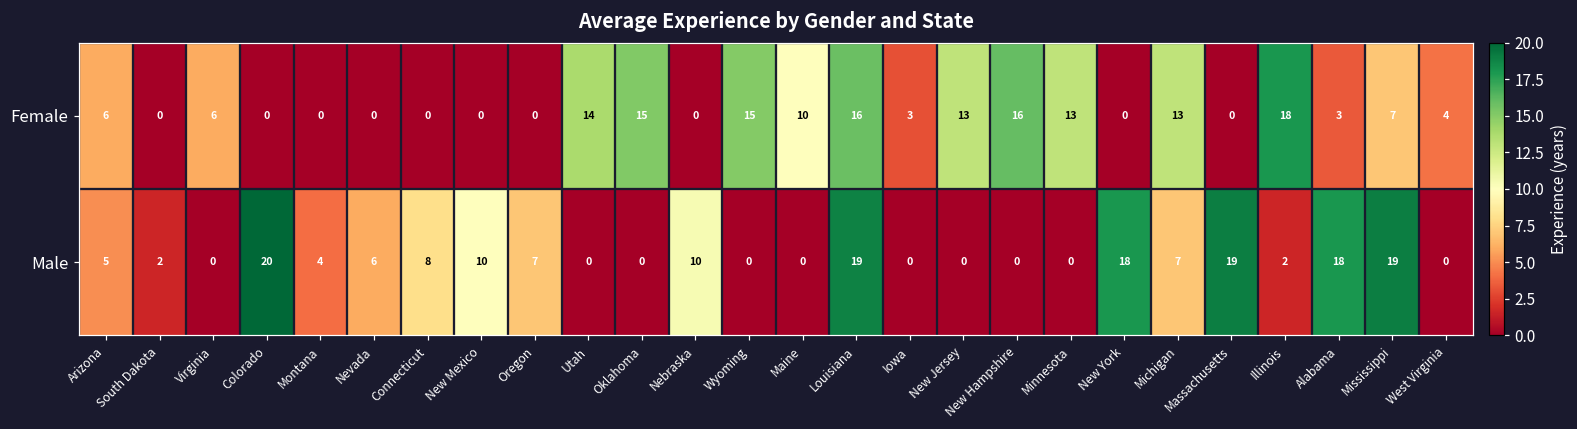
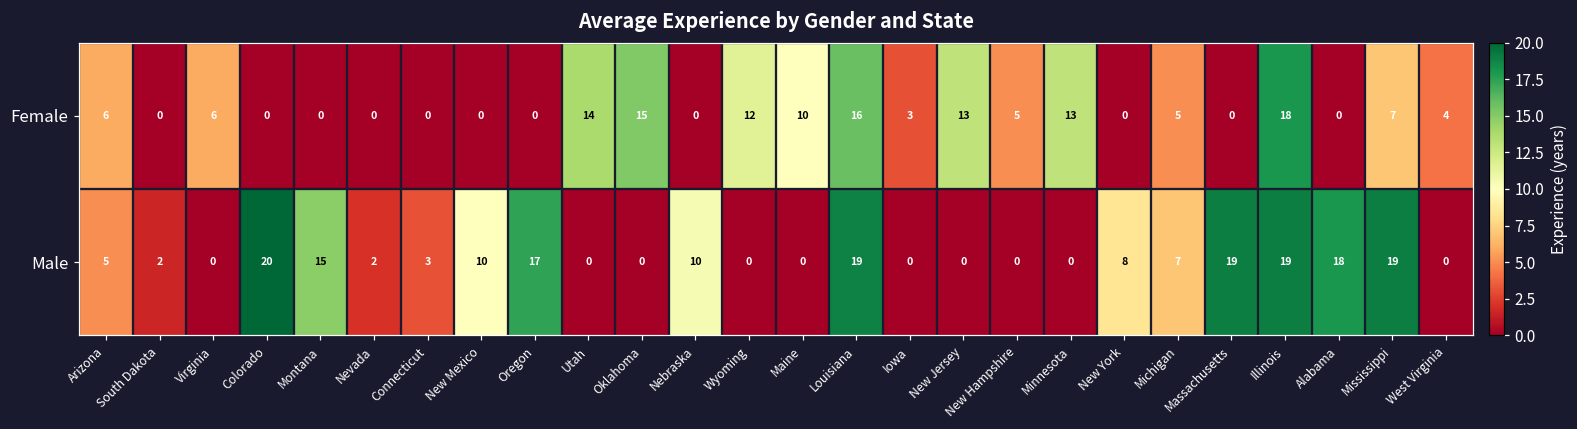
  {
    "Female": {
      "Arizona": 6,
      "South Dakota": 0,
      "Virginia": 6,
      "Colorado": 0,
      "Montana": 0,
      "Nevada": 0,
      "Connecticut": 0,
      "New Mexico": 0,
      "Oregon": 0,
      "Utah": 14,
      "Oklahoma": 15,
      "Nebraska": 0,
-     "Wyoming": 15,
+     "Wyoming": 12,
      "Maine": 10,
      "Louisiana": 16,
      "Iowa": 3,
      "New Jersey": 13,
-     "New Hampshire": 16,
+     "New Hampshire": 5,
      "Minnesota": 13,
      "New York": 0,
-     "Michigan": 13,
+     "Michigan": 5,
      "Massachusetts": 0,
      "Illinois": 18,
-     "Alabama": 3,
+     "Alabama": 0,
      "Mississippi": 7,
      "West Virginia": 4
    },
    "Male": {
      "Arizona": 5,
      "South Dakota": 2,
      "Virginia": 0,
      "Colorado": 20,
-     "Montana": 4,
-     "Nevada": 6,
-     "Connecticut": 8,
+     "Montana": 15,
+     "Nevada": 2,
+     "Connecticut": 3,
      "New Mexico": 10,
-     "Oregon": 7,
+     "Oregon": 17,
      "Utah": 0,
      "Oklahoma": 0,
      "Nebraska": 10,
      "Wyoming": 0,
      "Maine": 0,
      "Louisiana": 19,
      "Iowa": 0,
      "New Jersey": 0,
      "New Hampshire": 0,
      "Minnesota": 0,
-     "New York": 18,
+     "New York": 8,
      "Michigan": 7,
      "Massachusetts": 19,
-     "Illinois": 2,
+     "Illinois": 19,
      "Alabama": 18,
      "Mississippi": 19,
      "West Virginia": 0
    }
  }
